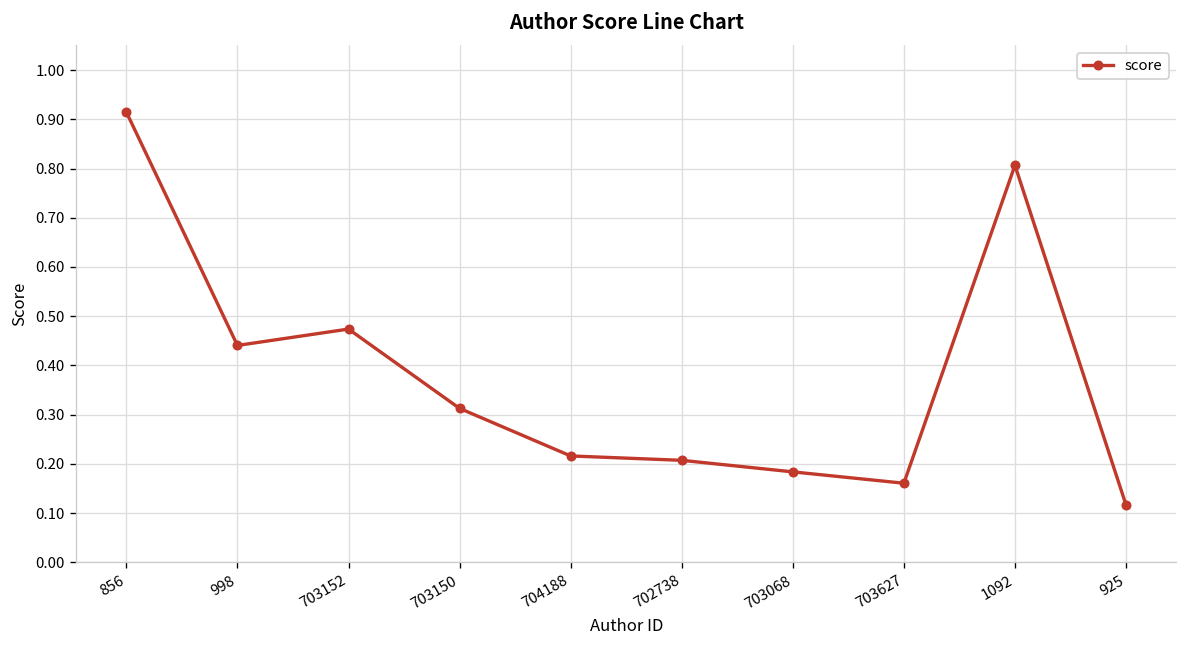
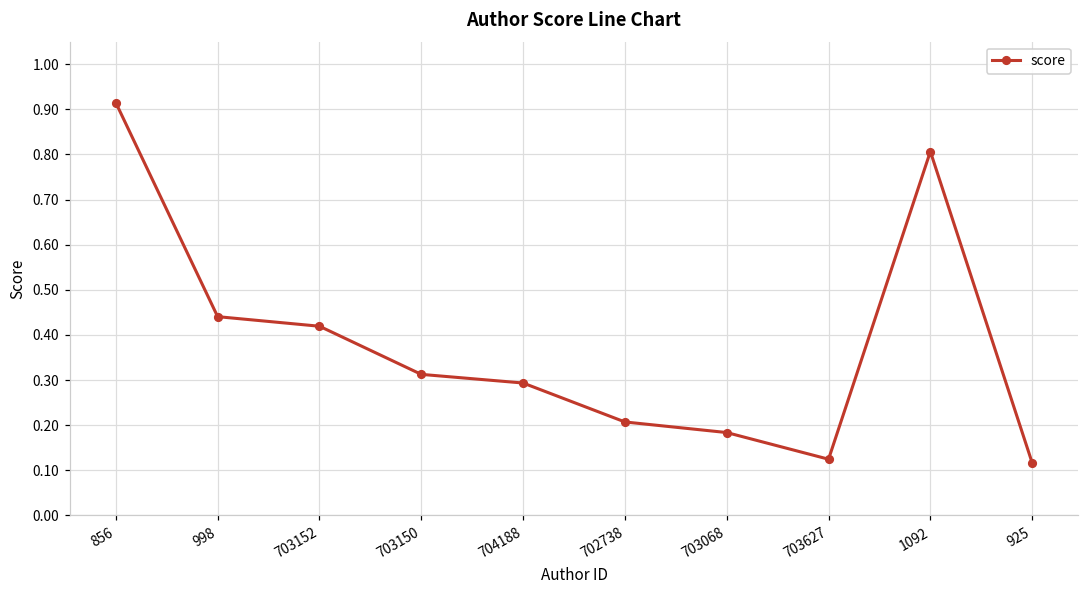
  {
    "856": 0.91,
    "998": 0.44,
-   "703152": 0.47,
+   "703152": 0.42,
    "703150": 0.31,
-   "704188": 0.22,
+   "704188": 0.29,
    "702738": 0.21,
    "703068": 0.18,
-   "703627": 0.16,
+   "703627": 0.12,
    "1092": 0.81,
    "925": 0.12
  }
